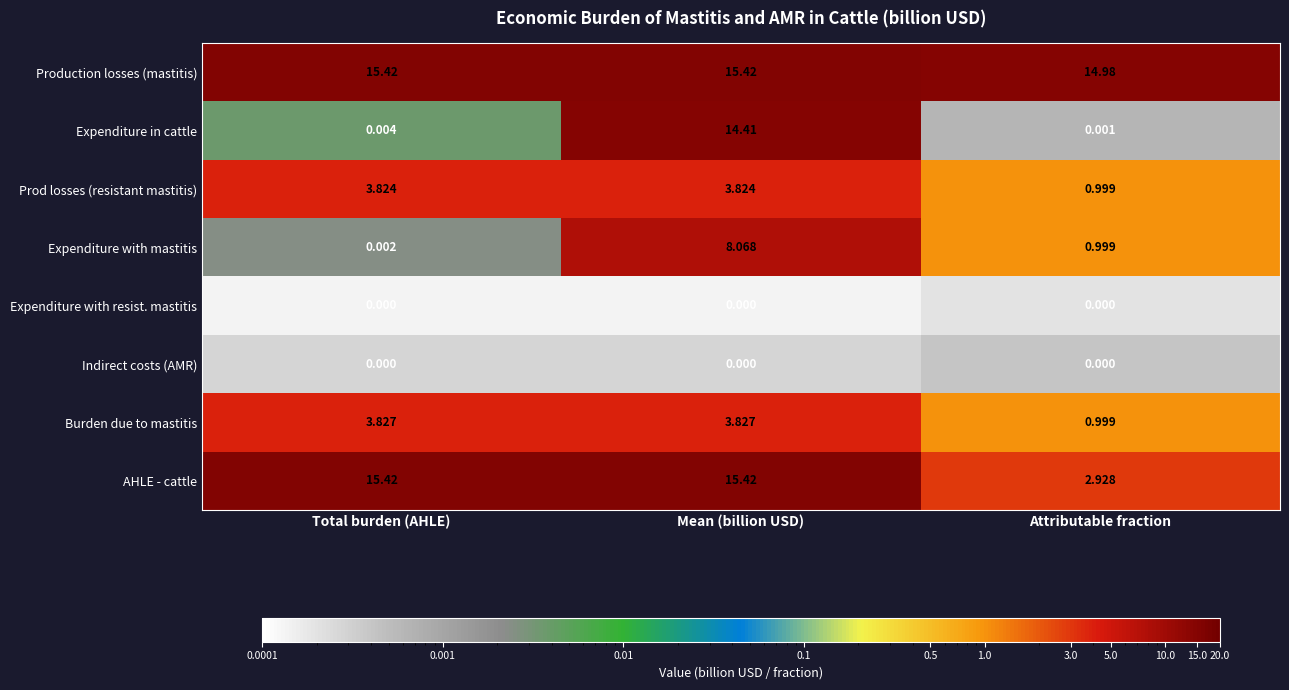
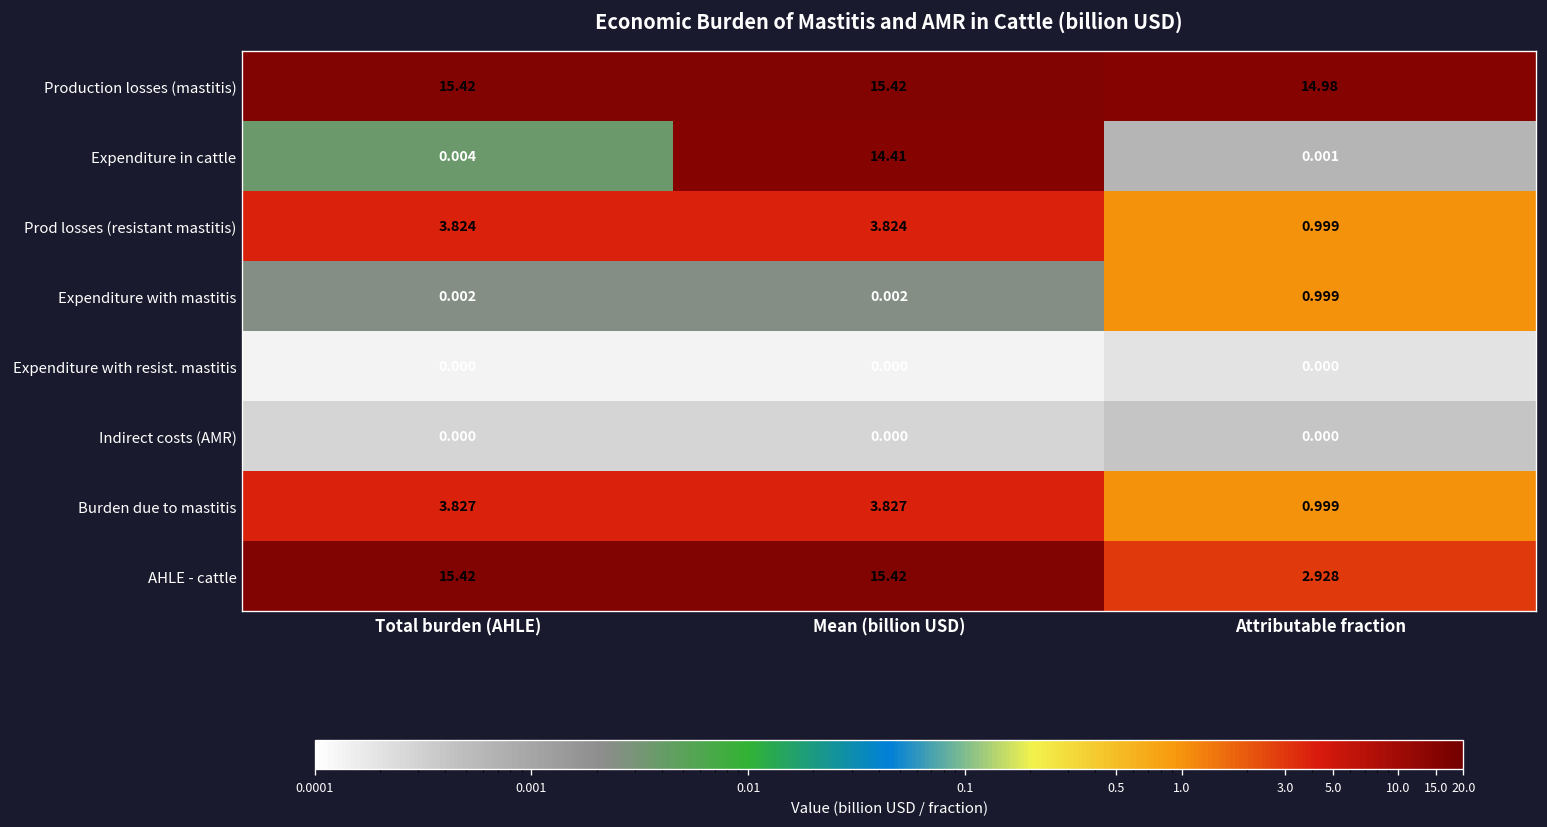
  {
    "Production losses (mastitis)": {
      "Total burden (AHLE)": 15.42,
      "Mean (billion USD)": 15.42,
      "Attributable fraction": 14.98
    },
    "Expenditure in cattle": {
      "Total burden (AHLE)": 0.004,
      "Mean (billion USD)": 14.41,
      "Attributable fraction": 0.001
    },
    "Prod losses (resistant mastitis)": {
      "Total burden (AHLE)": 3.824,
      "Mean (billion USD)": 3.824,
      "Attributable fraction": 0.999
    },
    "Expenditure with mastitis": {
      "Total burden (AHLE)": 0.002,
-     "Mean (billion USD)": 8.068,
+     "Mean (billion USD)": 0.002,
      "Attributable fraction": 0.999
    },
    "Indirect costs (AMR)": {
      "Attributable fraction": 0.000
    },
    "Burden due to mastitis": {
      "Total burden (AHLE)": 3.827,
      "Mean (billion USD)": 3.827,
      "Attributable fraction": 0.999
    },
    "AHLE - cattle": {
      "Total burden (AHLE)": 15.42,
      "Mean (billion USD)": 15.42,
      "Attributable fraction": 2.928
    }
  }
